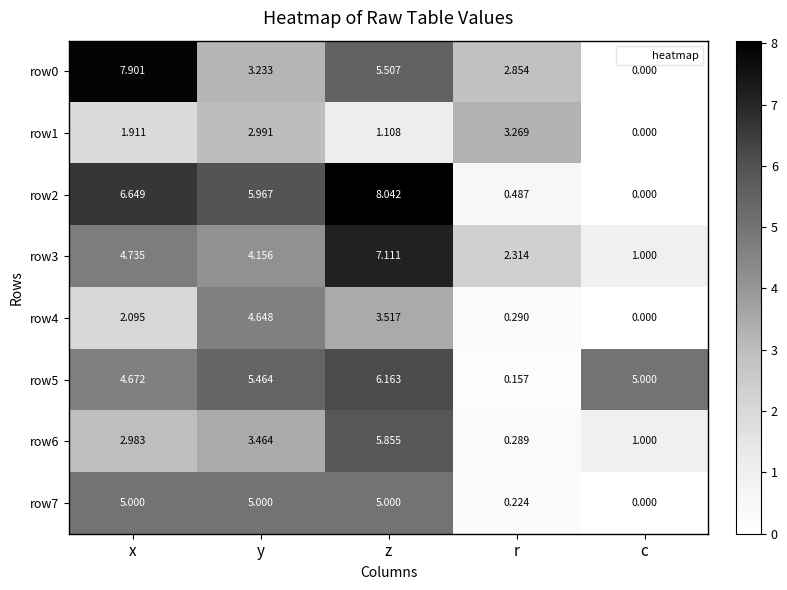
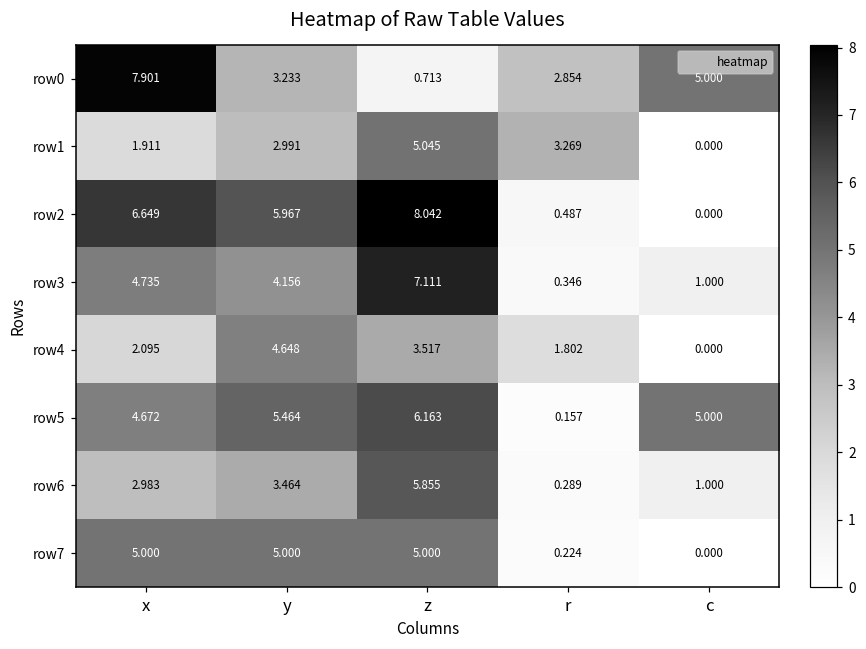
  {
    "row0": {
      "x": 7.901,
      "y": 3.233,
-     "z": 5.507,
+     "z": 0.713,
      "r": 2.854,
-     "c": 0.000
+     "c": 5.000
    },
    "row1": {
      "x": 1.911,
      "y": 2.991,
-     "z": 1.108,
+     "z": 5.045,
      "r": 3.269,
      "c": 0.000
    },
    "row2": {
      "x": 6.649,
      "y": 5.967,
      "z": 8.042,
      "r": 0.487,
      "c": 0.000
    },
    "row3": {
      "x": 4.735,
      "y": 4.156,
      "z": 7.111,
-     "r": 2.314,
+     "r": 0.346,
      "c": 1.000
    },
    "row4": {
      "x": 2.095,
      "y": 4.648,
      "z": 3.517,
-     "r": 0.290,
+     "r": 1.802,
      "c": 0.000
    },
    "row5": {
      "x": 4.672,
      "y": 5.464,
      "z": 6.163,
      "r": 0.157,
      "c": 5.000
    },
    "row6": {
      "x": 2.983,
      "y": 3.464,
      "z": 5.855,
      "r": 0.289,
      "c": 1.000
    },
    "row7": {
      "x": 5.000,
      "y": 5.000,
      "z": 5.000,
      "r": 0.224,
      "c": 0.000
    }
  }
